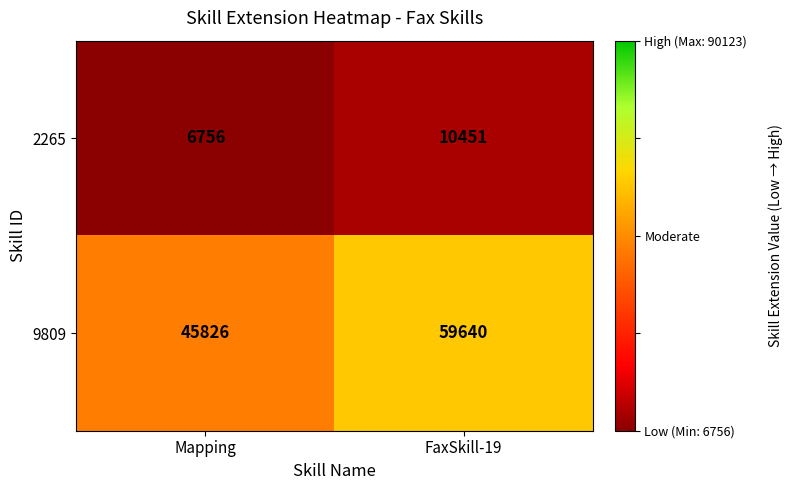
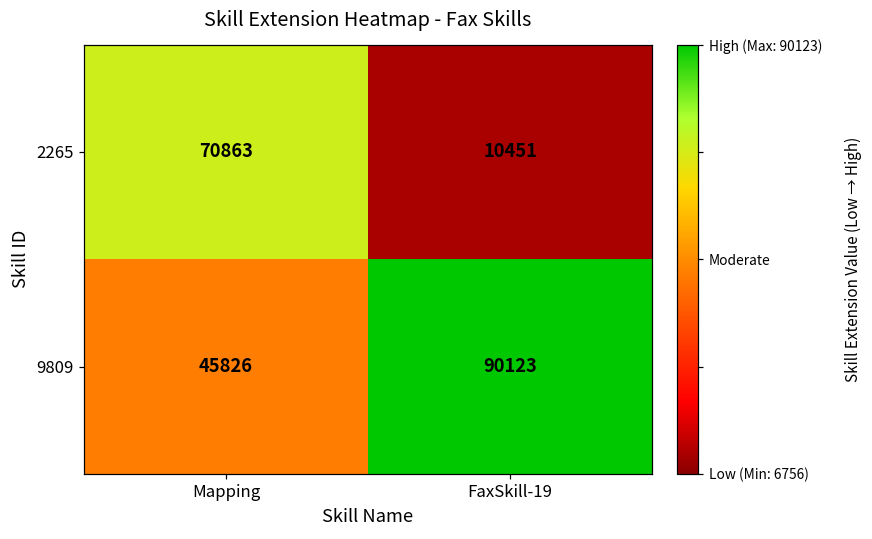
  {
    "2265": {
-     "Mapping": 6756,
+     "Mapping": 70863,
      "FaxSkill-19": 10451
    },
    "9809": {
      "Mapping": 45826,
-     "FaxSkill-19": 59640
+     "FaxSkill-19": 90123
    }
  }
